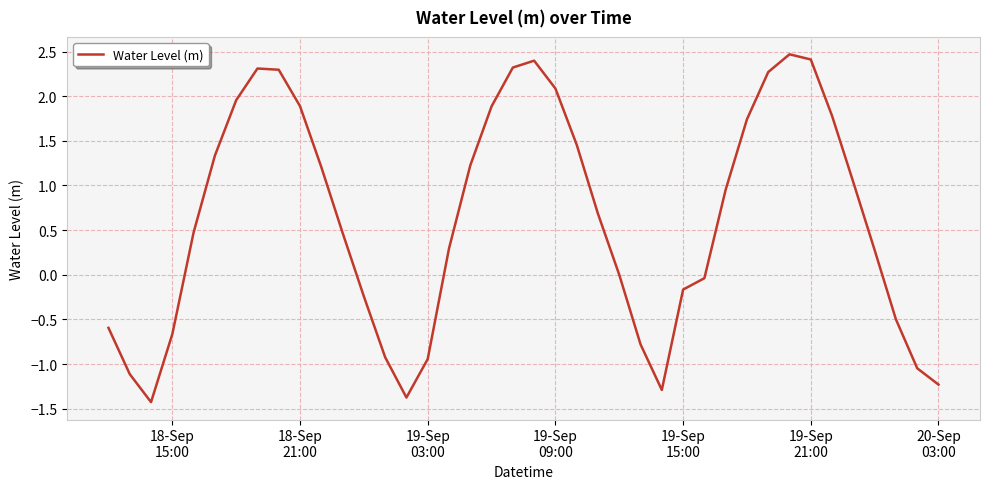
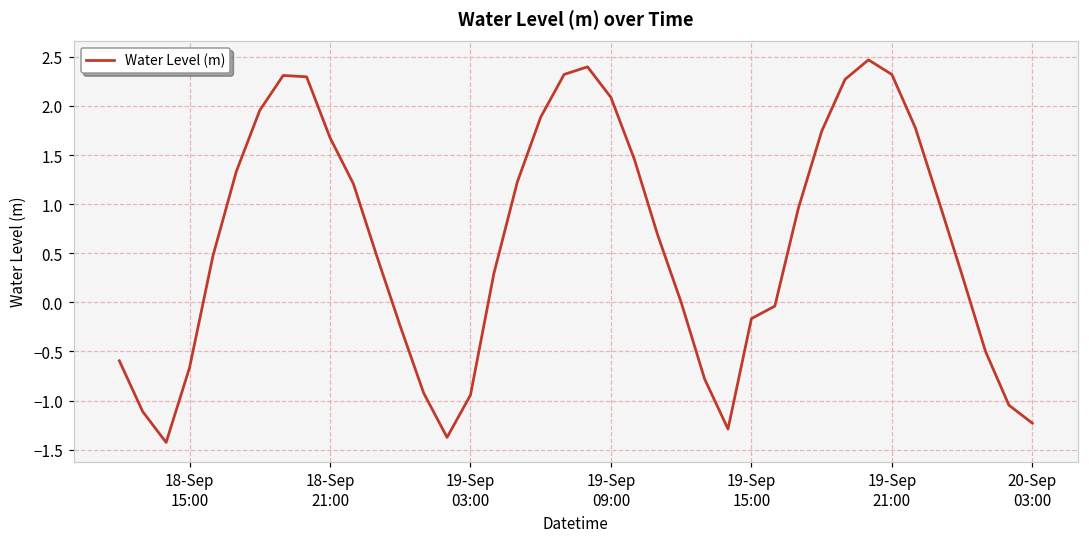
  {
    "18-Sep 15:00": -0.7,
-   "18-Sep 21:00": 1.9,
+   "18-Sep 21:00": 1.7,
    "19-Sep 03:00": -0.9,
    "19-Sep 09:00": 2.1,
    "19-Sep 15:00": -0.2,
-   "19-Sep 21:00": 2.4,
+   "19-Sep 21:00": 2.3,
    "20-Sep 03:00": -1.2
  }
